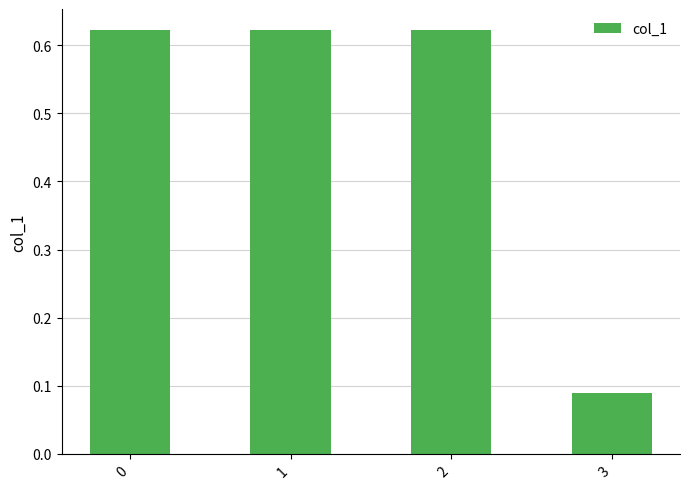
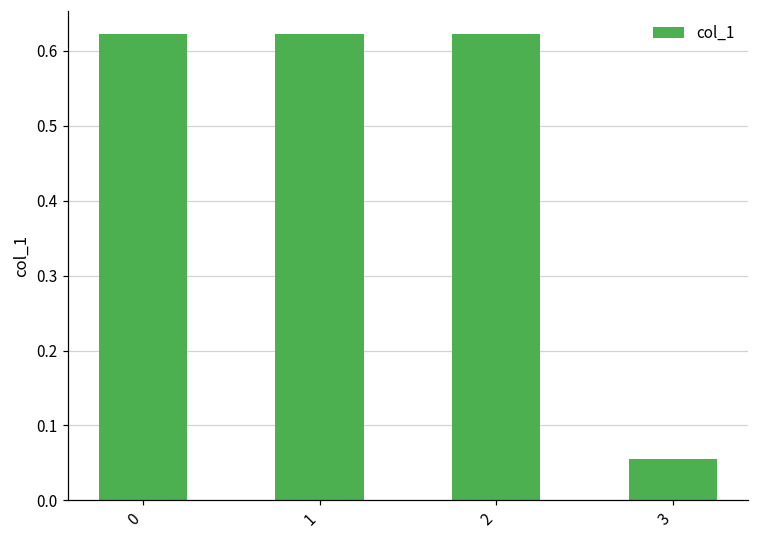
  {
    "0": 0.62,
    "1": 0.62,
    "2": 0.62,
-   "3": 0.09
+   "3": 0.05
  }
